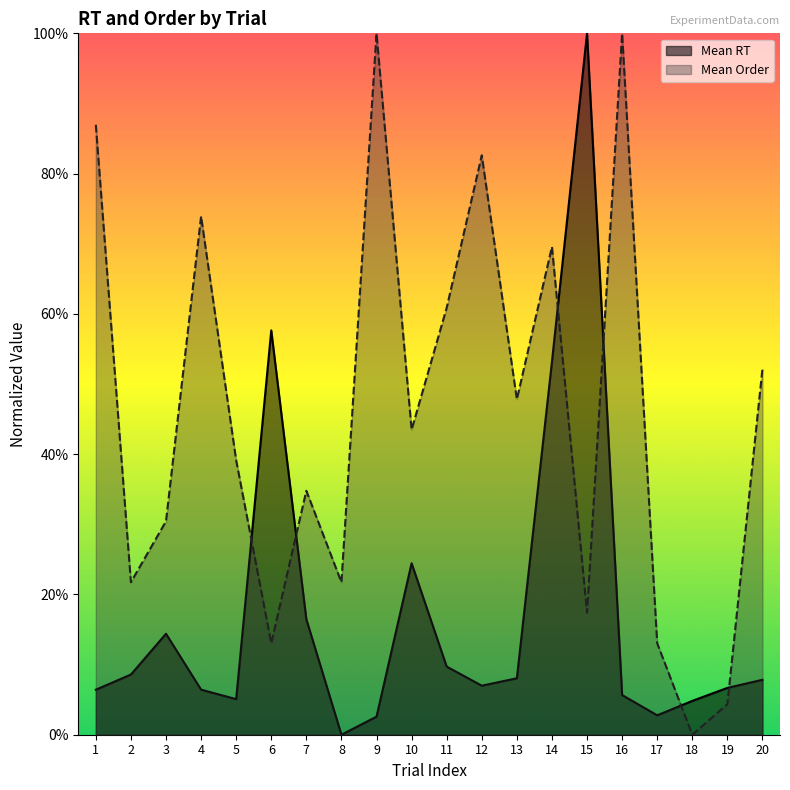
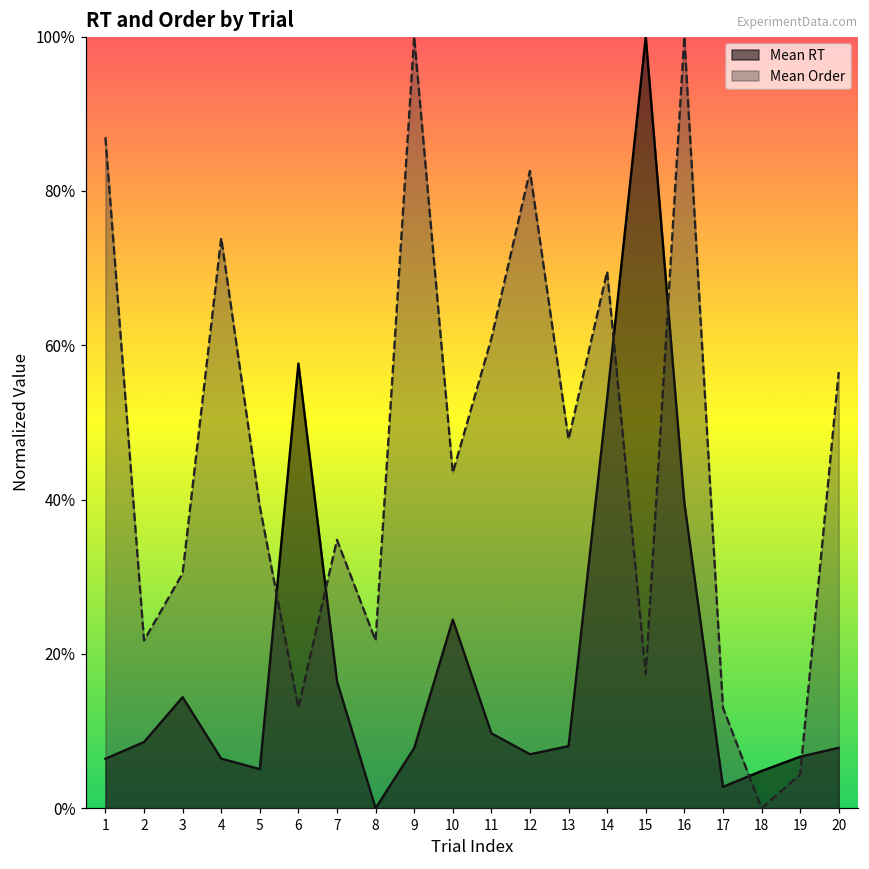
  {
    "Mean RT": {
      "1": "6%",
      "2": "9%",
      "3": "14%",
      "4": "6%",
      "5": "5%",
      "6": "58%",
      "7": "16%",
      "8": "0%",
-     "9": "3%",
+     "9": "8%",
      "10": "24%",
      "11": "10%",
      "12": "7%",
      "13": "8%",
      "14": "53%",
      "15": "100%",
-     "16": "6%",
+     "16": "40%",
      "17": "3%",
      "18": "5%",
      "19": "7%",
      "20": "8%"
    },
    "Mean Order": {
      "1": "87%",
      "2": "22%",
      "3": "30%",
      "4": "74%",
      "5": "39%",
      "6": "13%",
      "7": "35%",
      "8": "22%",
      "9": "100%",
      "10": "43%",
      "11": "61%",
      "12": "83%",
      "13": "48%",
      "14": "70%",
      "15": "17%",
      "16": "100%",
      "17": "13%",
      "18": "0%",
      "19": "4%",
-     "20": "52%"
+     "20": "57%"
    }
  }
